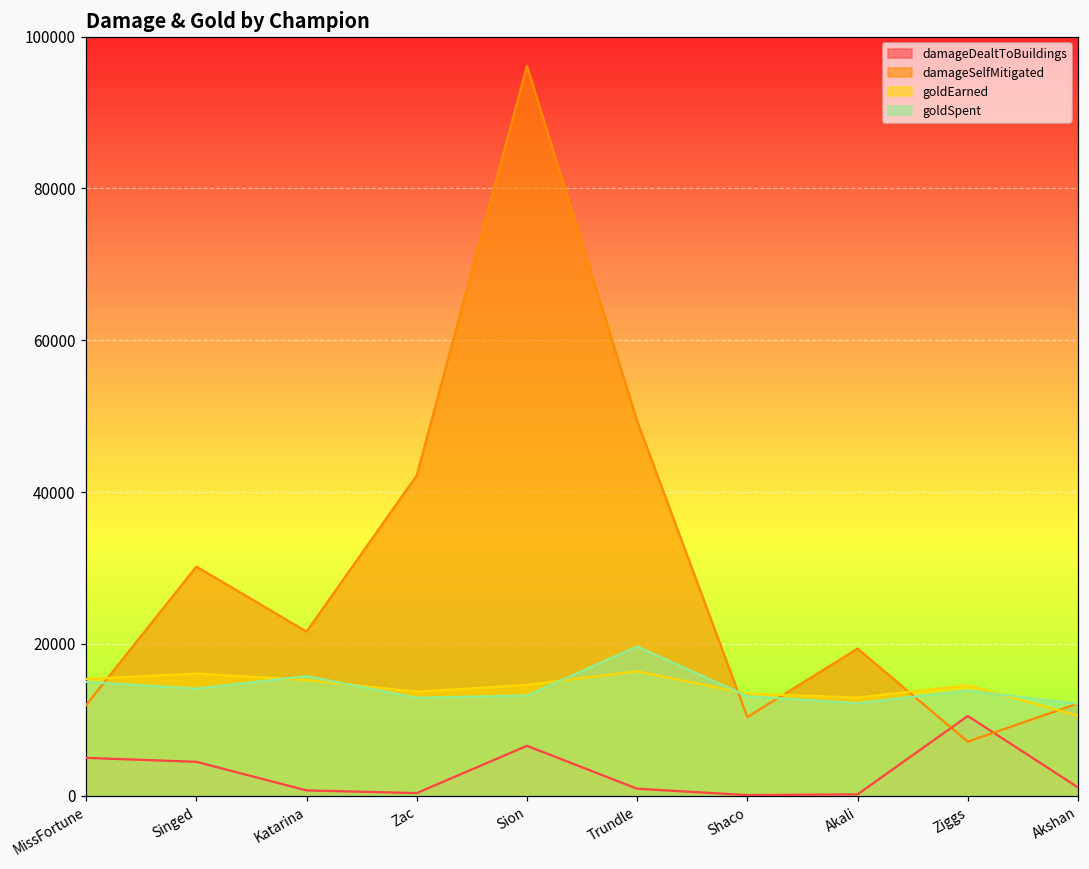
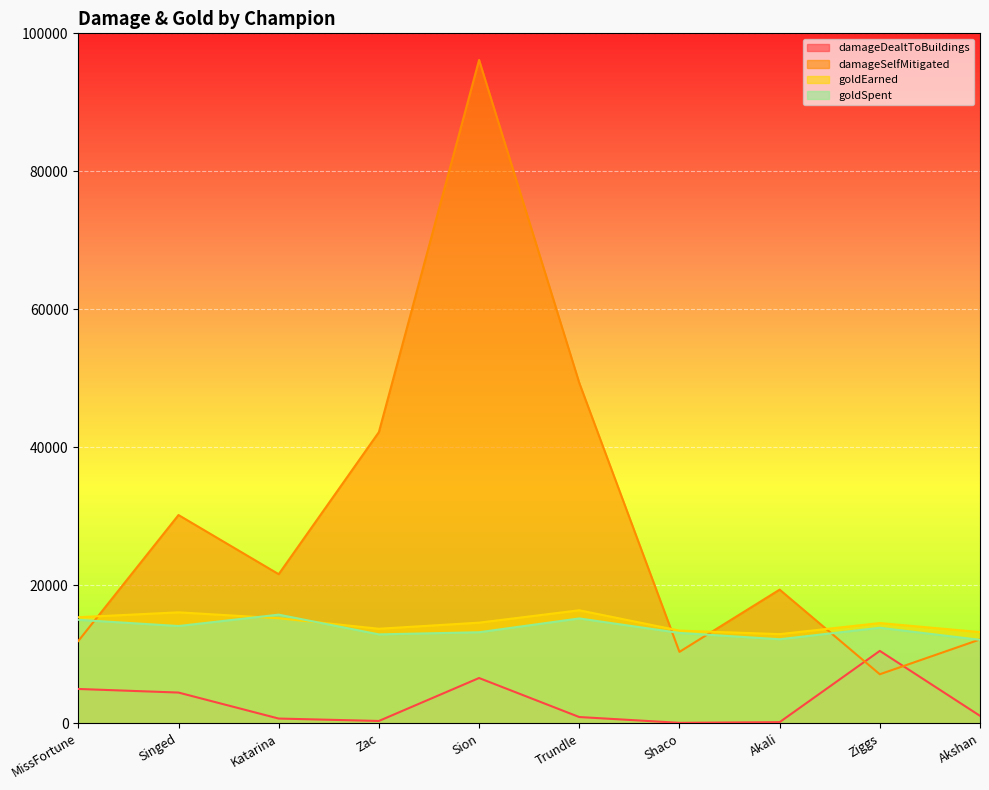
  {
    "damageDealtToBuildings": {
      "MissFortune": 5000,
      "Singed": 4000,
      "Katarina": 1000,
      "Zac": 0,
      "Sion": 7000,
      "Trundle": 1000,
      "Shaco": 0,
      "Akali": 0,
      "Ziggs": 11000,
      "Akshan": 1000
    },
    "damageSelfMitigated": {
      "MissFortune": 12000,
      "Singed": 30000,
      "Katarina": 22000,
      "Zac": 42000,
      "Sion": 96000,
      "Trundle": 49000,
      "Shaco": 10000,
      "Akali": 19000,
      "Ziggs": 7000
    },
    "goldEarned": {
      "MissFortune": 15000,
      "Singed": 16000,
      "Katarina": 15000,
      "Zac": 14000,
      "Sion": 15000,
      "Trundle": 16000,
      "Akali": 13000,
      "Ziggs": 15000,
-     "Akshan": 11000
+     "Akshan": 13000
    },
    "goldSpent": {
      "MissFortune": 15000,
      "Singed": 14000,
      "Katarina": 16000,
      "Zac": 13000,
      "Sion": 13000,
-     "Trundle": 20000,
+     "Trundle": 15000,
      "Akali": 12000,
      "Ziggs": 14000
    }
  }
